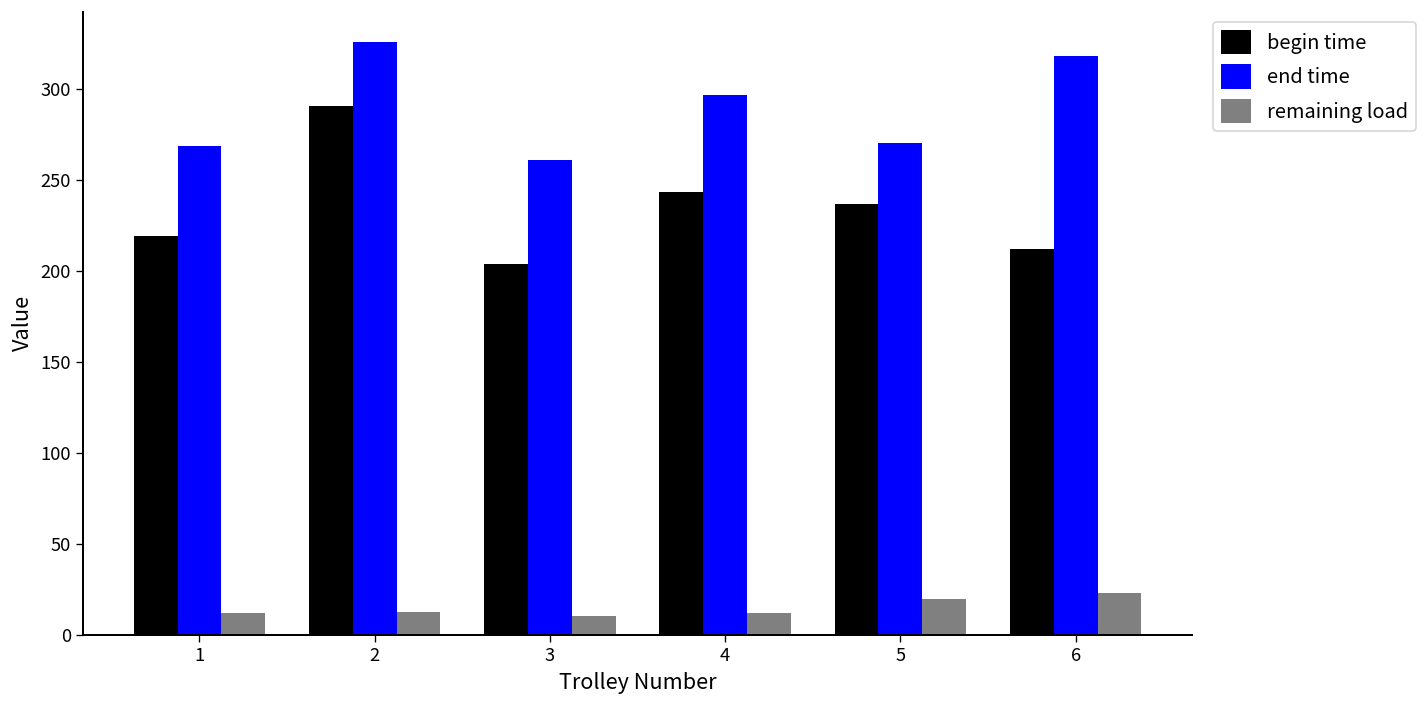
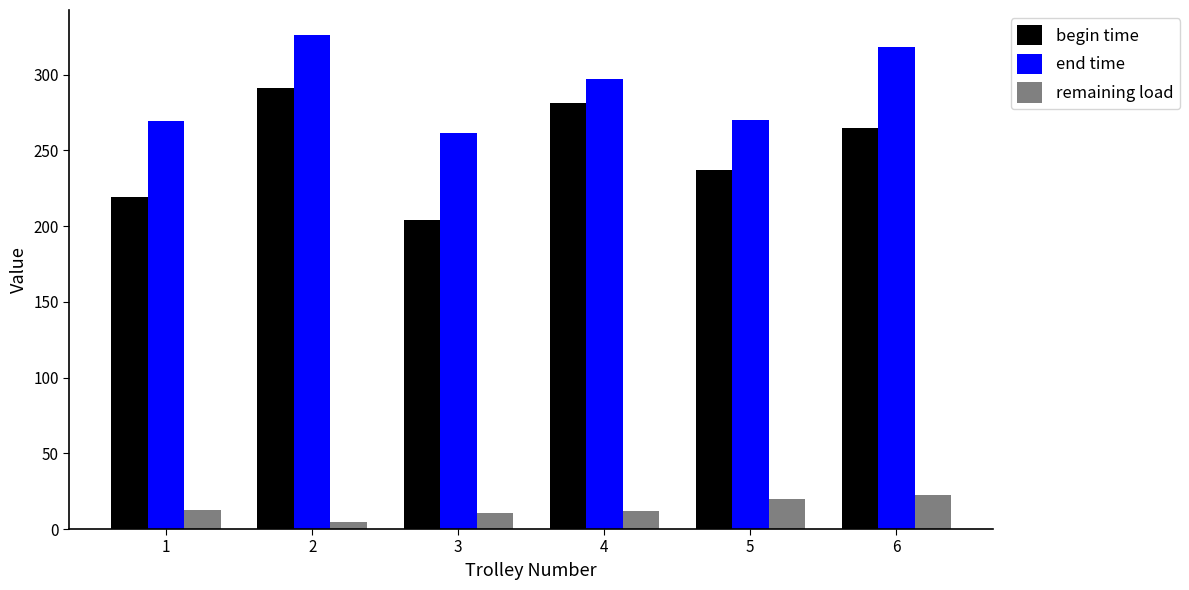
  {
    "begin time": {
      "1": 219,
      "2": 291,
      "3": 204,
-     "4": 243,
+     "4": 281,
      "5": 237,
-     "6": 212
+     "6": 265
    },
    "end time": {
      "1": 269,
      "2": 326,
      "3": 261,
      "4": 297,
      "5": 270,
      "6": 318
    },
    "remaining load": {
      "1": 12,
-     "2": 12,
+     "2": 5,
      "3": 11,
      "4": 12,
      "5": 20,
      "6": 23
    }
  }
